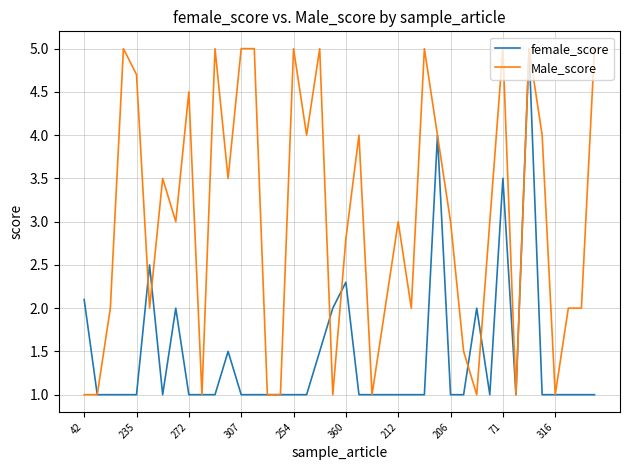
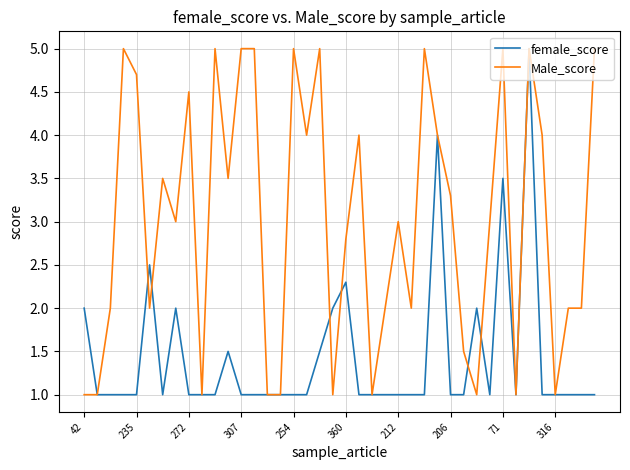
  {
    "female_score": {
-     "42": 2.1,
+     "42": 2.0,
      "235": 1.0,
      "272": 1.0,
      "307": 1.0,
      "254": 1.0,
      "360": 2.3,
      "212": 1.0,
      "206": 1.0,
      "71": 3.5
    },
    "Male_score": {
      "42": 1.0,
      "235": 4.7,
      "272": 4.5,
      "307": 5.0,
      "254": 5.0,
      "360": 2.8,
      "212": 3.0,
-     "206": 3.0
+     "206": 3.3
    }
  }
